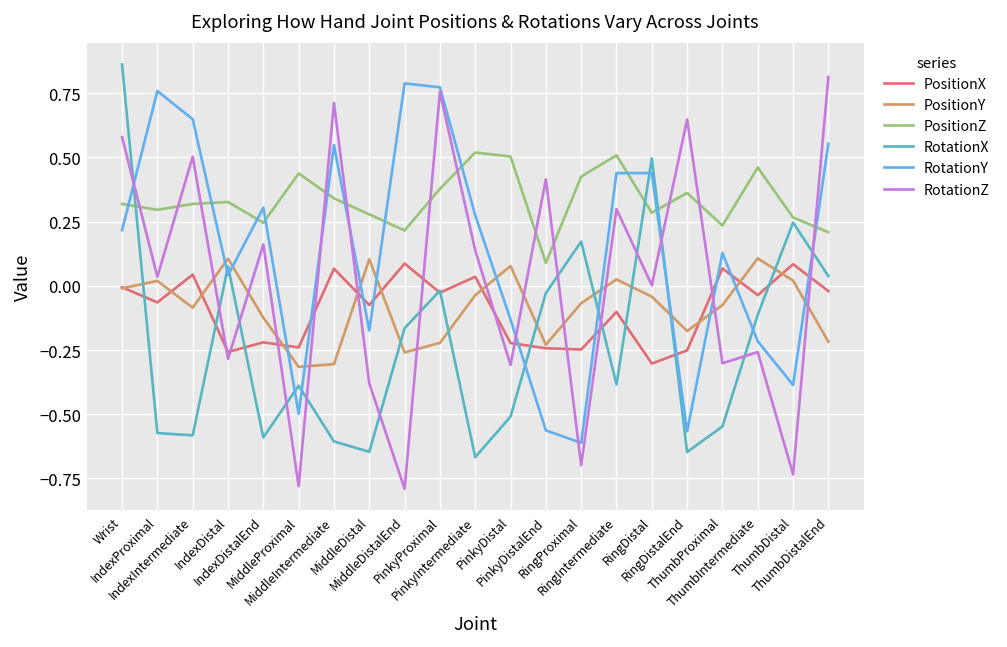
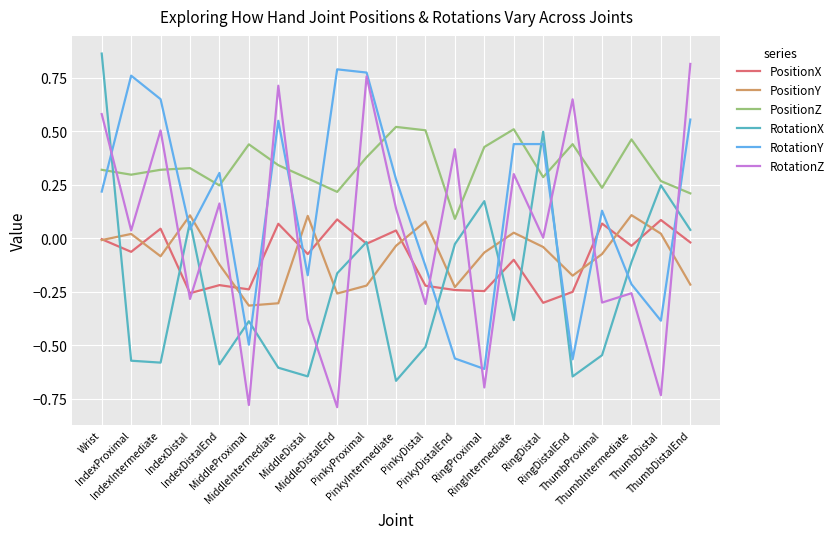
  {
    "PositionZ": {
      "Wrist": 0.32,
      "IndexProximal": 0.30,
      "IndexIntermediate": 0.32,
      "IndexDistal": 0.33,
      "IndexDistalEnd": 0.25,
      "MiddleProximal": 0.44,
      "MiddleIntermediate": 0.34,
      "MiddleDistal": 0.28,
      "MiddleDistalEnd": 0.22,
      "PinkyProximal": 0.38,
      "PinkyIntermediate": 0.52,
      "PinkyDistal": 0.50,
      "PinkyDistalEnd": 0.09,
      "RingProximal": 0.43,
      "RingIntermediate": 0.51,
      "RingDistal": 0.28,
-     "RingDistalEnd": 0.36,
+     "RingDistalEnd": 0.44,
      "ThumbProximal": 0.23,
      "ThumbIntermediate": 0.46,
      "ThumbDistal": 0.27,
      "ThumbDistalEnd": 0.21
    },
    "RotationZ": {
      "Wrist": 0.58,
      "IndexProximal": 0.04,
      "IndexIntermediate": 0.50,
      "IndexDistal": -0.28,
      "IndexDistalEnd": 0.16,
      "MiddleProximal": -0.78,
      "MiddleIntermediate": 0.71,
      "MiddleDistal": -0.38,
      "MiddleDistalEnd": -0.79,
      "PinkyProximal": 0.76,
      "PinkyIntermediate": 0.14,
      "PinkyDistal": -0.31,
      "PinkyDistalEnd": 0.41,
      "RingProximal": -0.70,
      "RingIntermediate": 0.30,
      "RingDistal": 0.00,
      "RingDistalEnd": 0.65,
      "ThumbProximal": -0.30,
      "ThumbIntermediate": -0.26,
      "ThumbDistal": -0.73,
      "ThumbDistalEnd": 0.81
    }
  }
